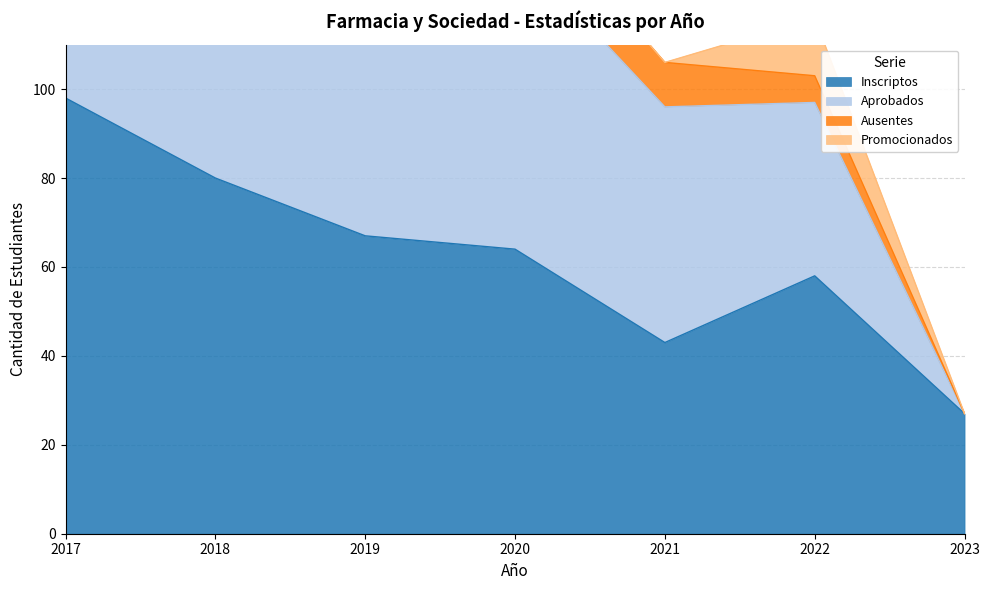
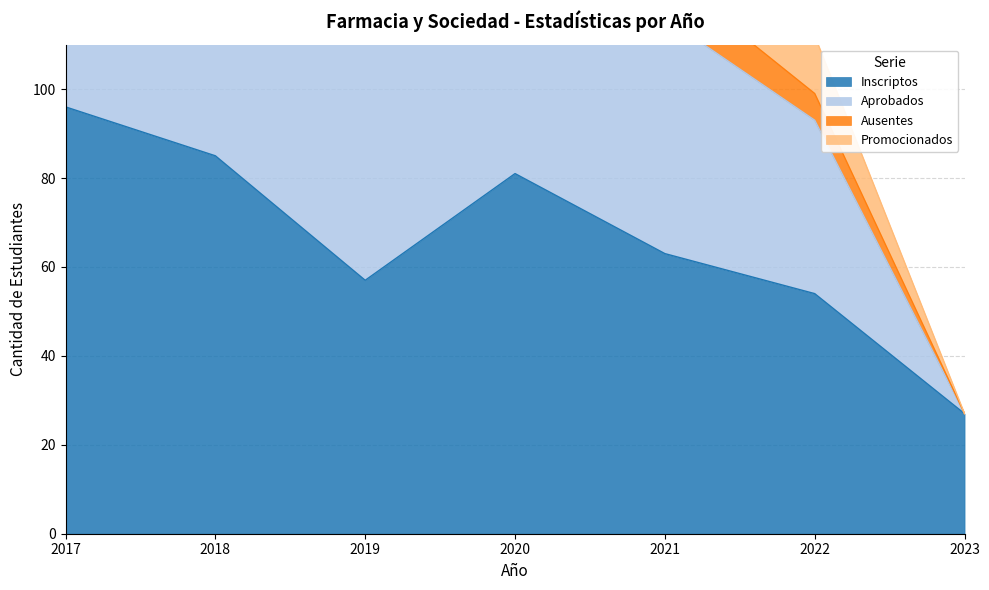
  {
    "Inscriptos": {
-     "2017": 98,
-     "2018": 80,
-     "2019": 67,
-     "2020": 64,
-     "2021": 43,
-     "2022": 58
+     "2017": 96,
+     "2018": 85,
+     "2019": 57,
+     "2020": 81,
+     "2021": 63,
+     "2022": 54
    },
    "Aprobados": {
      "2022": 39
    },
    "Ausentes": {
      "2022": 6
    }
  }
